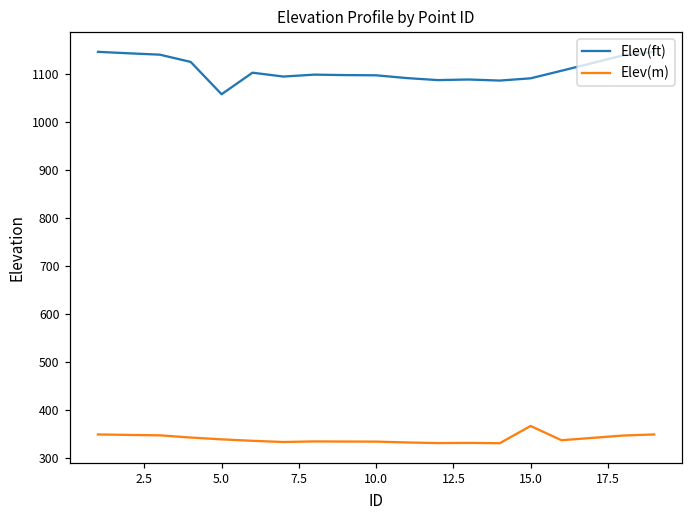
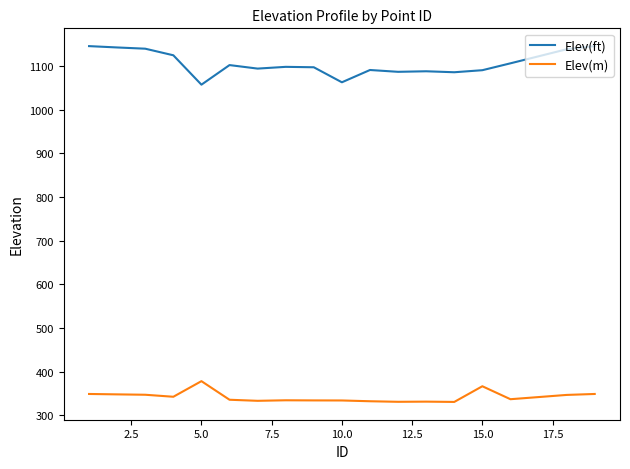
  {
    "Elev(ft)": {
      "5.0": 1060,
-     "10.0": 1100,
+     "10.0": 1060,
      "15.0": 1090
    },
    "Elev(m)": {
-     "5.0": 340,
+     "5.0": 380,
      "10.0": 330,
      "15.0": 370
    }
  }
